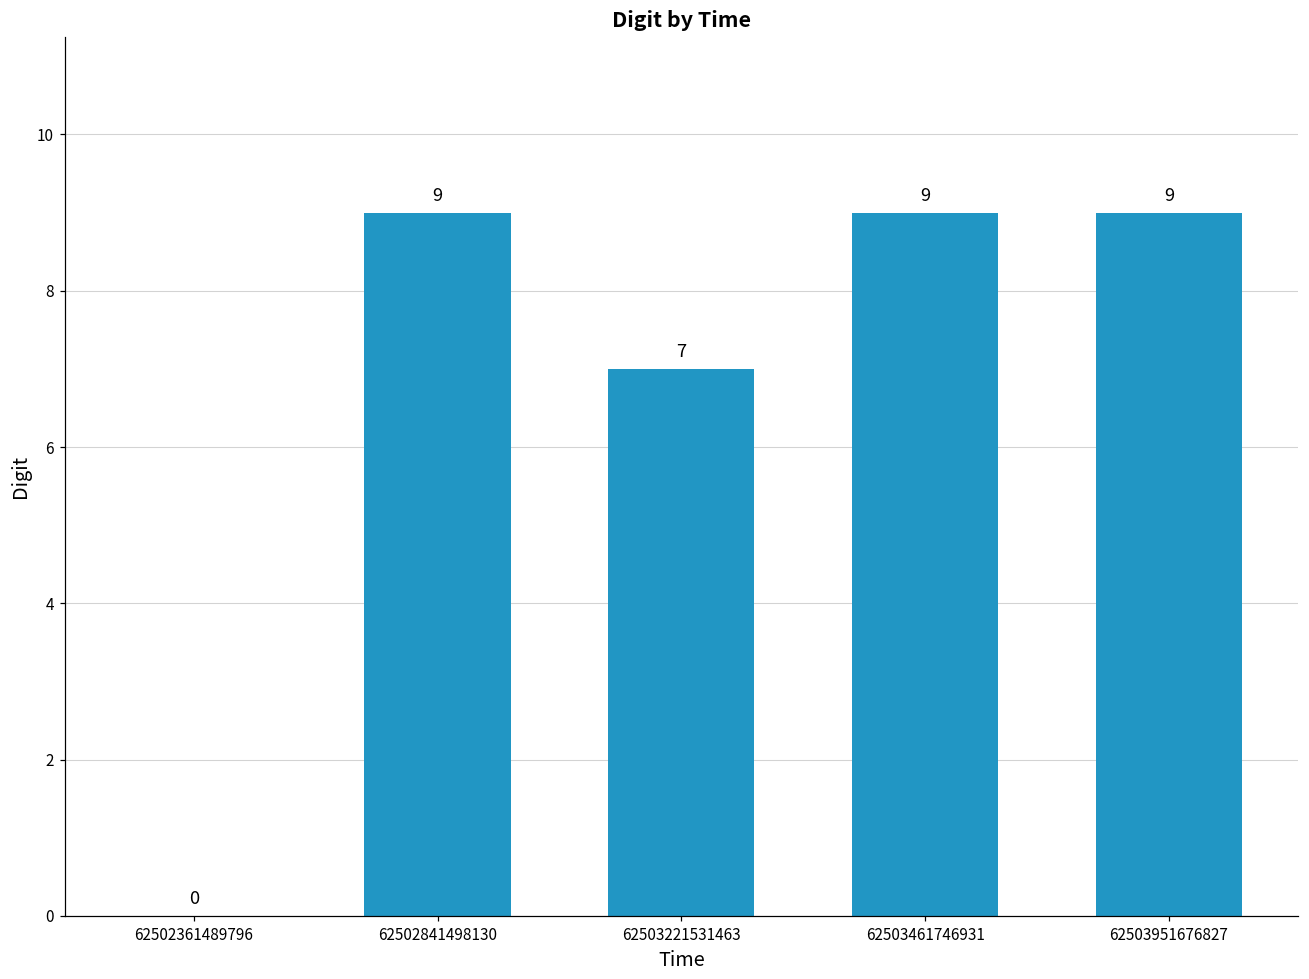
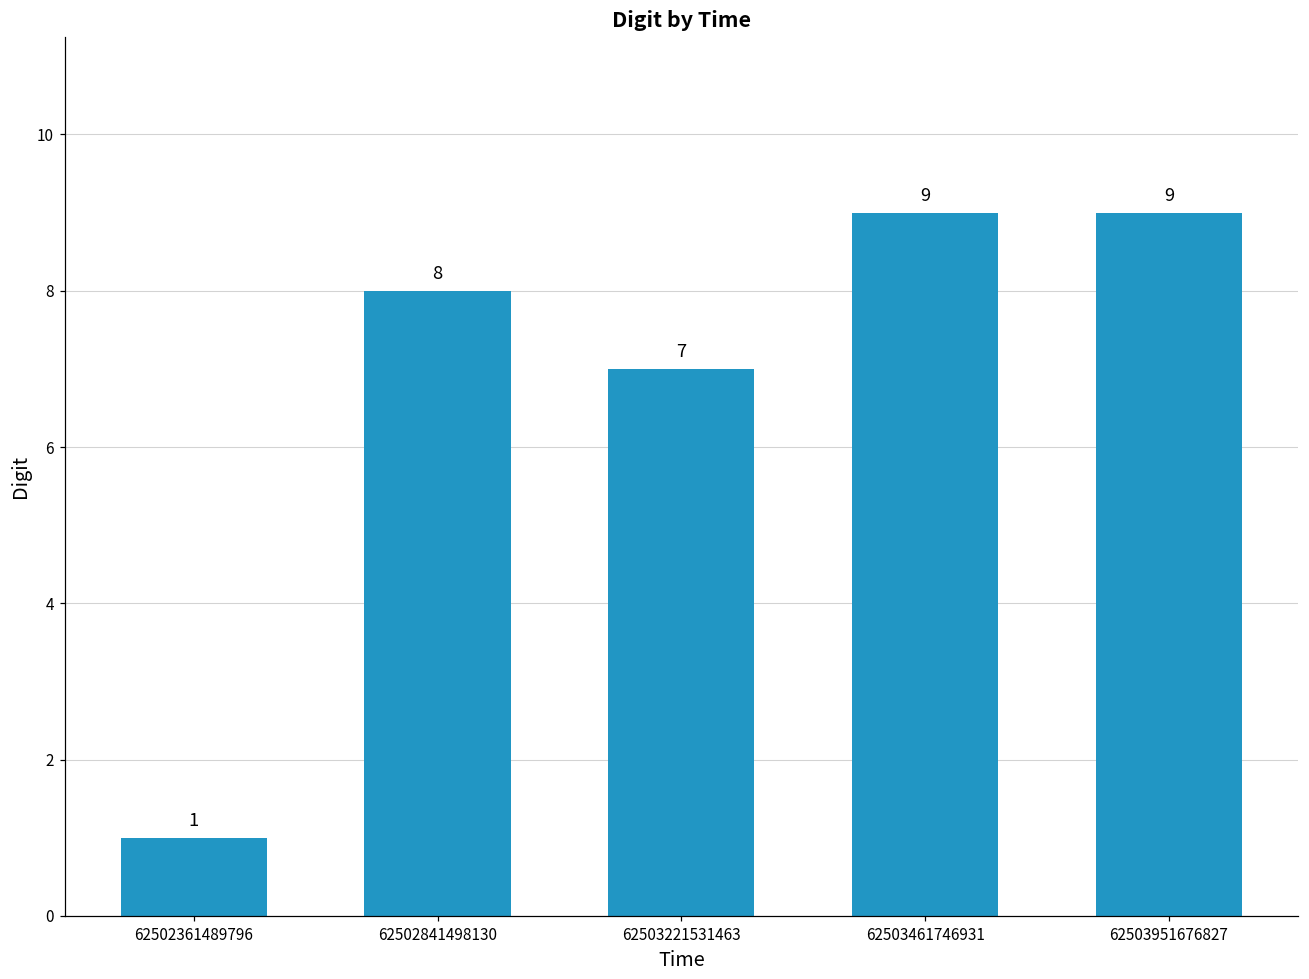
  {
-   "62502361489796": 0,
-   "62502841498130": 9,
+   "62502361489796": 1,
+   "62502841498130": 8,
    "62503221531463": 7,
    "62503461746931": 9,
    "62503951676827": 9
  }
